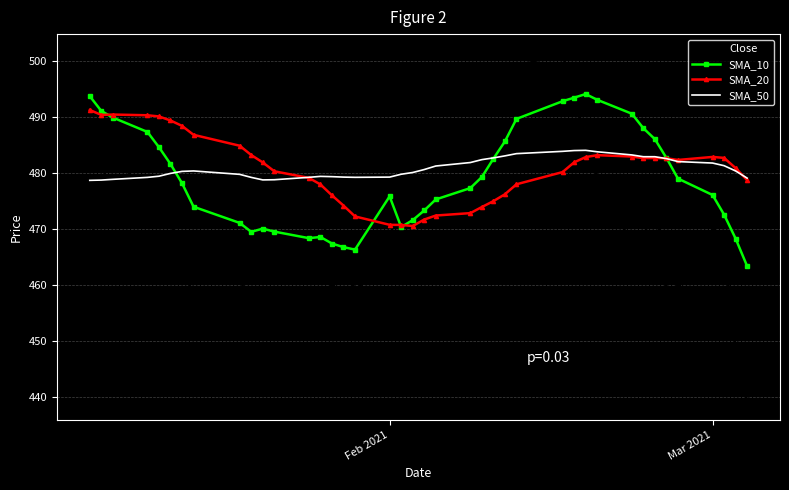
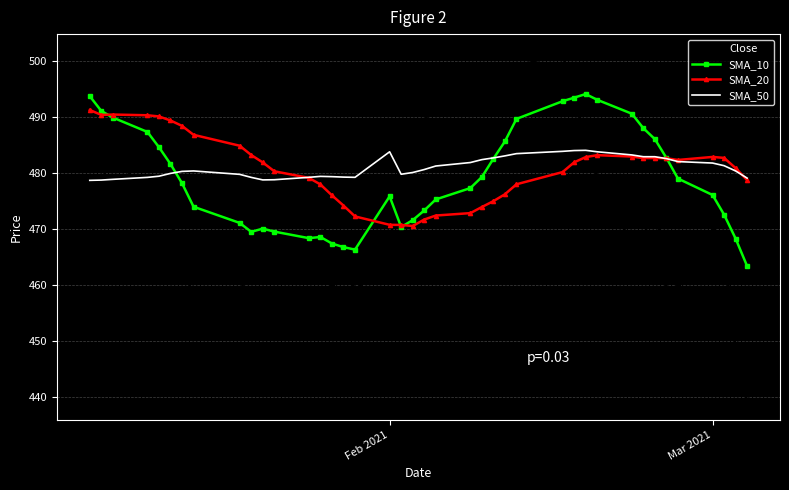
  {
    "Close": {
      "Feb 2021": 466,
      "Mar 2021": 470
    },
    "SMA_10": {
      "Feb 2021": 476,
      "Mar 2021": 476
    },
    "SMA_20": {
      "Feb 2021": 471,
      "Mar 2021": 483
    },
    "SMA_50": {
-     "Feb 2021": 479,
+     "Feb 2021": 484,
      "Mar 2021": 482
    }
  }
